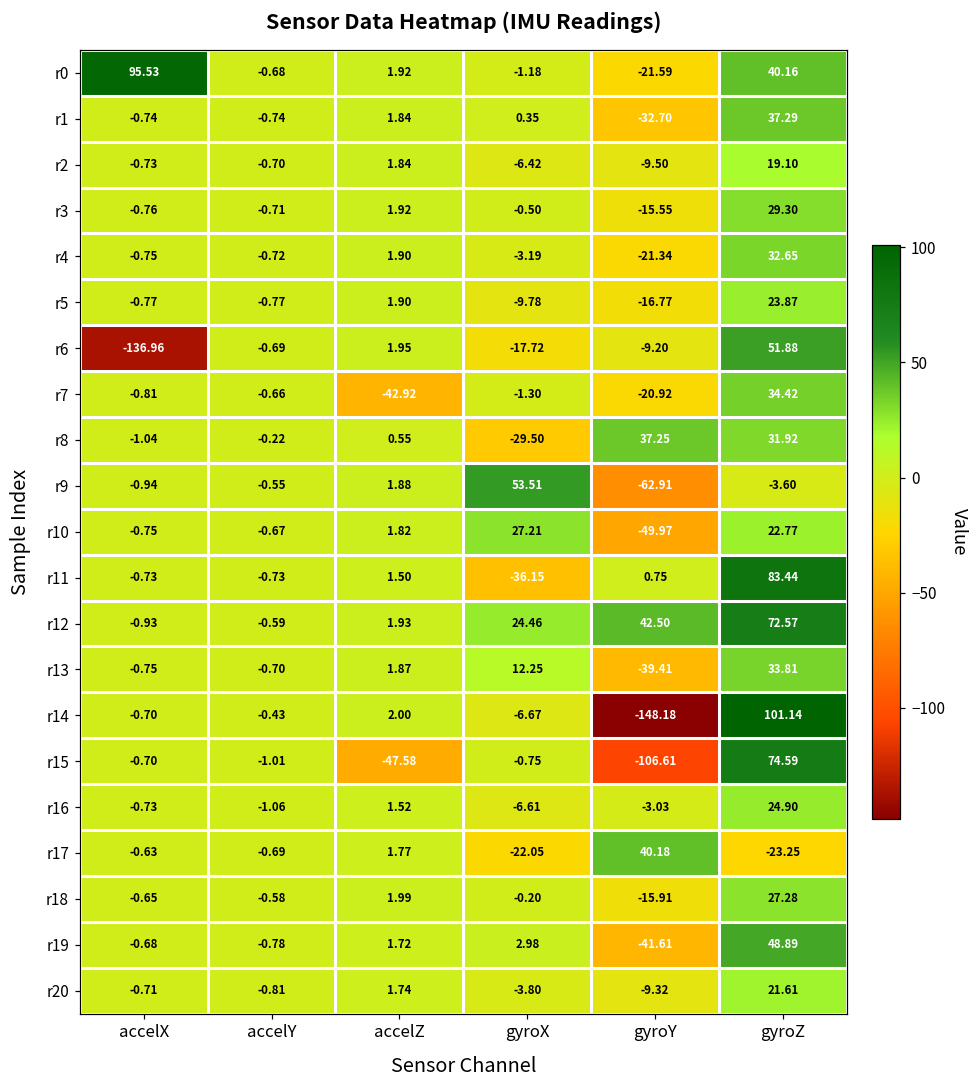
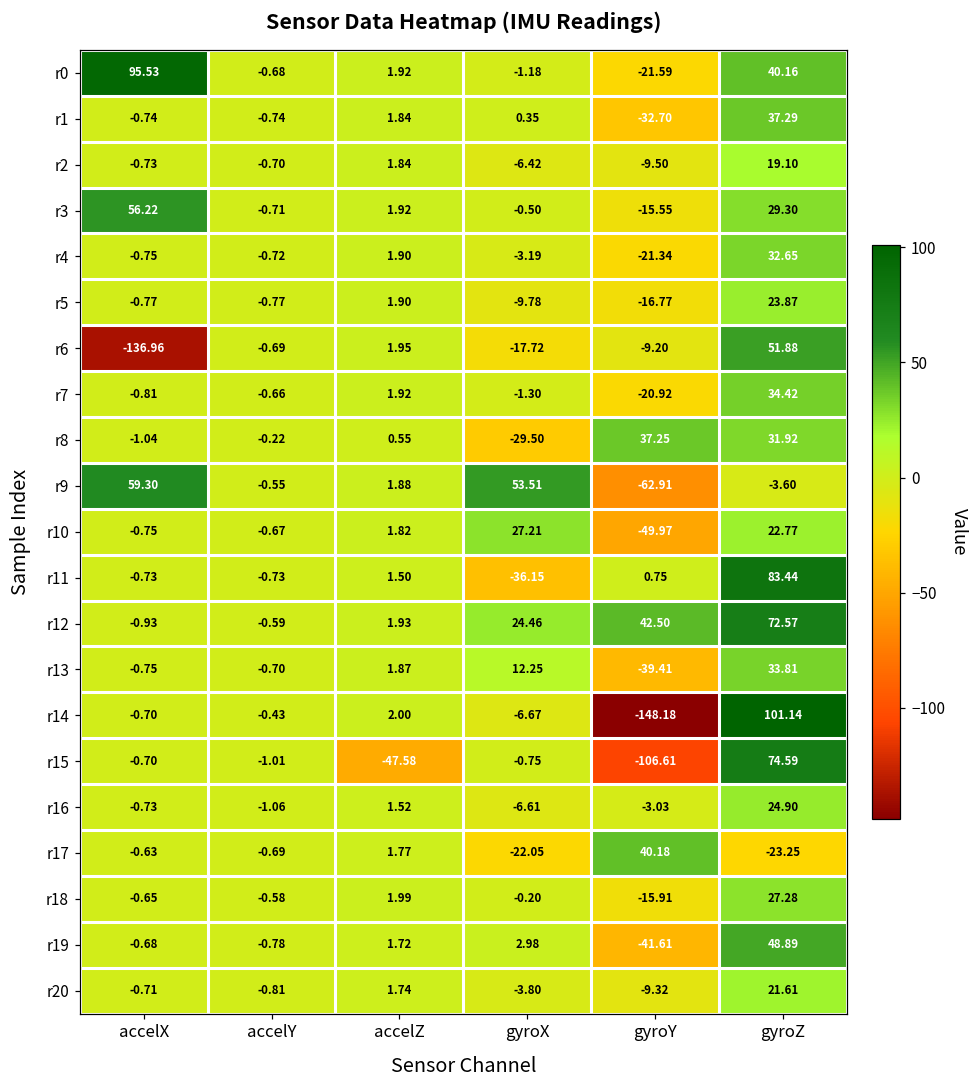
  {
    "r0": {
      "accelX": 95.53,
      "accelY": -0.68,
      "accelZ": 1.92,
      "gyroX": -1.18,
      "gyroY": -21.59,
      "gyroZ": 40.16
    },
    "r1": {
      "accelX": -0.74,
      "accelY": -0.74,
      "accelZ": 1.84,
      "gyroX": 0.35,
      "gyroY": -32.70,
      "gyroZ": 37.29
    },
    "r2": {
      "accelX": -0.73,
      "accelY": -0.70,
      "accelZ": 1.84,
      "gyroX": -6.42,
      "gyroY": -9.50,
      "gyroZ": 19.10
    },
    "r3": {
-     "accelX": -0.76,
+     "accelX": 56.22,
      "accelY": -0.71,
      "accelZ": 1.92,
      "gyroX": -0.50,
      "gyroY": -15.55,
      "gyroZ": 29.30
    },
    "r4": {
      "accelX": -0.75,
      "accelY": -0.72,
      "accelZ": 1.90,
      "gyroX": -3.19,
      "gyroY": -21.34,
      "gyroZ": 32.65
    },
    "r5": {
      "accelX": -0.77,
      "accelY": -0.77,
      "accelZ": 1.90,
      "gyroX": -9.78,
      "gyroY": -16.77,
      "gyroZ": 23.87
    },
    "r6": {
      "accelX": -136.96,
      "accelY": -0.69,
      "accelZ": 1.95,
      "gyroX": -17.72,
      "gyroY": -9.20,
      "gyroZ": 51.88
    },
    "r7": {
      "accelX": -0.81,
      "accelY": -0.66,
-     "accelZ": -42.92,
+     "accelZ": 1.92,
      "gyroX": -1.30,
      "gyroY": -20.92,
      "gyroZ": 34.42
    },
    "r8": {
      "accelX": -1.04,
      "accelY": -0.22,
      "accelZ": 0.55,
      "gyroX": -29.50,
      "gyroY": 37.25,
      "gyroZ": 31.92
    },
    "r9": {
-     "accelX": -0.94,
+     "accelX": 59.30,
      "accelY": -0.55,
      "accelZ": 1.88,
      "gyroX": 53.51,
      "gyroY": -62.91,
      "gyroZ": -3.60
    },
    "r10": {
      "accelX": -0.75,
      "accelY": -0.67,
      "accelZ": 1.82,
      "gyroX": 27.21,
      "gyroY": -49.97,
      "gyroZ": 22.77
    },
    "r11": {
      "accelX": -0.73,
      "accelY": -0.73,
      "accelZ": 1.50,
      "gyroX": -36.15,
      "gyroY": 0.75,
      "gyroZ": 83.44
    },
    "r12": {
      "accelX": -0.93,
      "accelY": -0.59,
      "accelZ": 1.93,
      "gyroX": 24.46,
      "gyroY": 42.50,
      "gyroZ": 72.57
    },
    "r13": {
      "accelX": -0.75,
      "accelY": -0.70,
      "accelZ": 1.87,
      "gyroX": 12.25,
      "gyroY": -39.41,
      "gyroZ": 33.81
    },
    "r14": {
      "accelX": -0.70,
      "accelY": -0.43,
      "accelZ": 2.00,
      "gyroX": -6.67,
      "gyroY": -148.18,
      "gyroZ": 101.14
    },
    "r15": {
      "accelX": -0.70,
      "accelY": -1.01,
      "accelZ": -47.58,
      "gyroX": -0.75,
      "gyroY": -106.61,
      "gyroZ": 74.59
    },
    "r16": {
      "accelX": -0.73,
      "accelY": -1.06,
      "accelZ": 1.52,
      "gyroX": -6.61,
      "gyroY": -3.03,
      "gyroZ": 24.90
    },
    "r17": {
      "accelX": -0.63,
      "accelY": -0.69,
      "accelZ": 1.77,
      "gyroX": -22.05,
      "gyroY": 40.18,
      "gyroZ": -23.25
    },
    "r18": {
      "accelX": -0.65,
      "accelY": -0.58,
      "accelZ": 1.99,
      "gyroX": -0.20,
      "gyroY": -15.91,
      "gyroZ": 27.28
    },
    "r19": {
      "accelX": -0.68,
      "accelY": -0.78,
      "accelZ": 1.72,
      "gyroX": 2.98,
      "gyroY": -41.61,
      "gyroZ": 48.89
    },
    "r20": {
      "accelX": -0.71,
      "accelY": -0.81,
      "accelZ": 1.74,
      "gyroX": -3.80,
      "gyroY": -9.32,
      "gyroZ": 21.61
    }
  }
